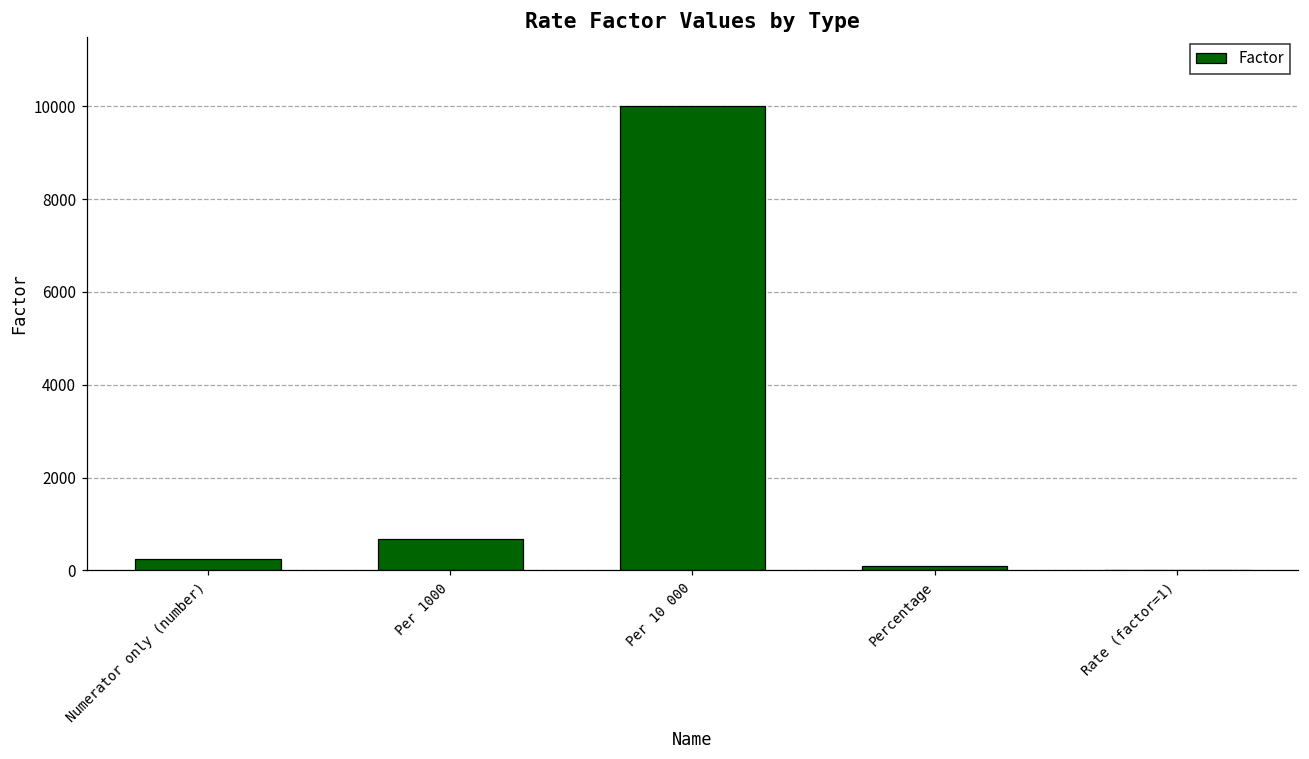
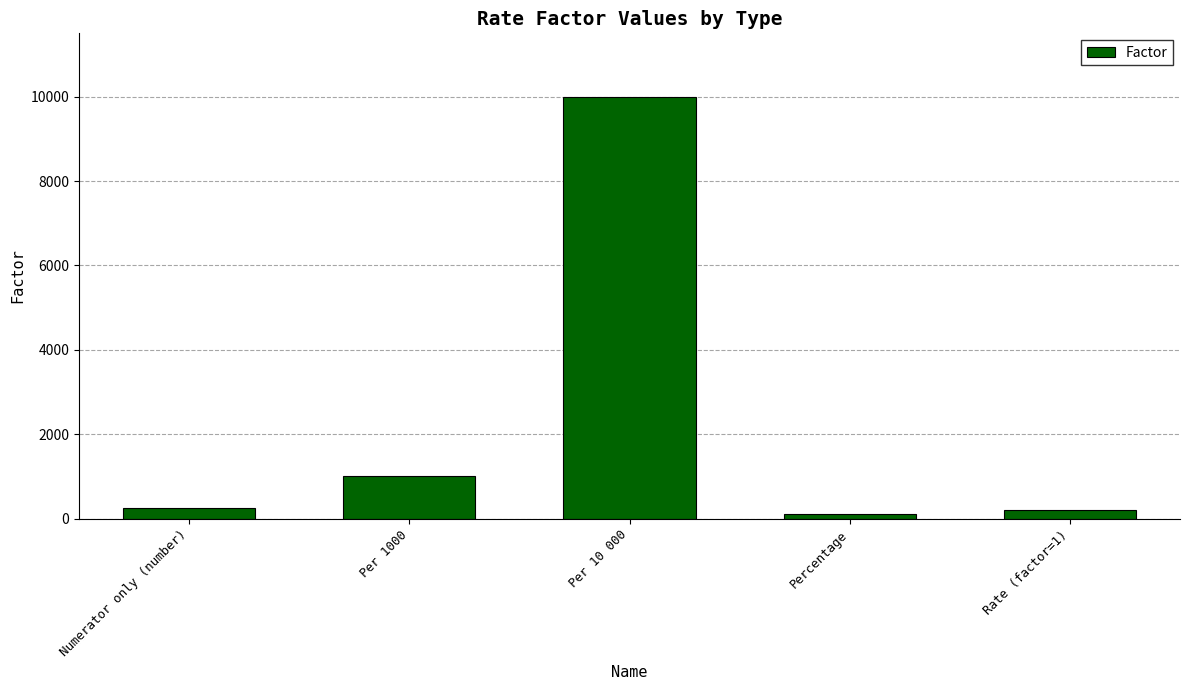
  {
    "Numerator only (number)": 200,
-   "Per 1000": 700,
+   "Per 1000": 1000,
    "Per 10 000": 10000,
    "Percentage": 100,
-   "Rate (factor=1)": 0
+   "Rate (factor=1)": 200
  }
